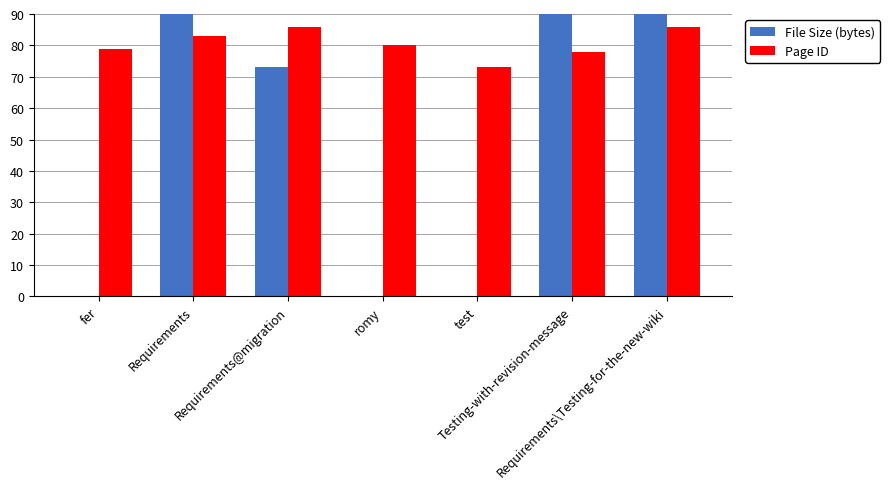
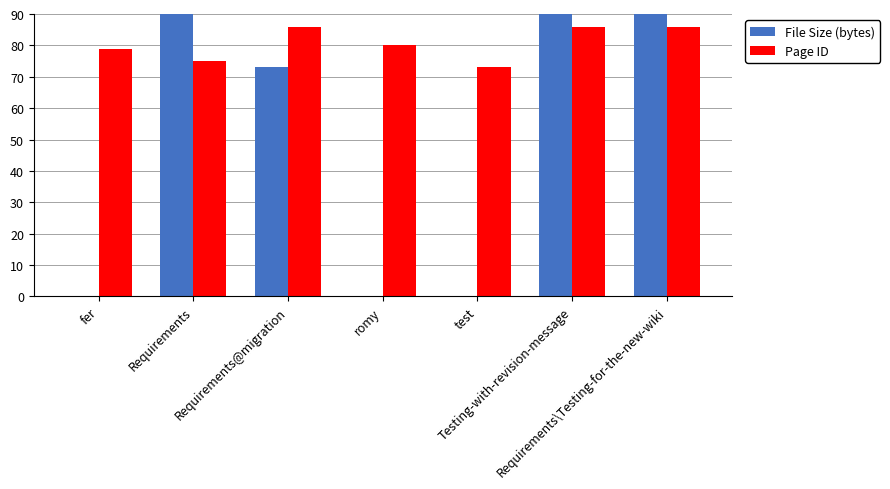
  {
    "File Size (bytes)": {
      "fer": 0,
      "Requirements@migration": 73,
      "romy": 0,
      "test": 0
    },
    "Page ID": {
      "fer": 79,
-     "Requirements": 83,
+     "Requirements": 75,
      "Requirements@migration": 86,
      "romy": 80,
      "test": 73,
-     "Testing-with-revision-message": 78,
+     "Testing-with-revision-message": 86,
      "Requirements\\Testing-for-the-new-wiki": 86
    }
  }
